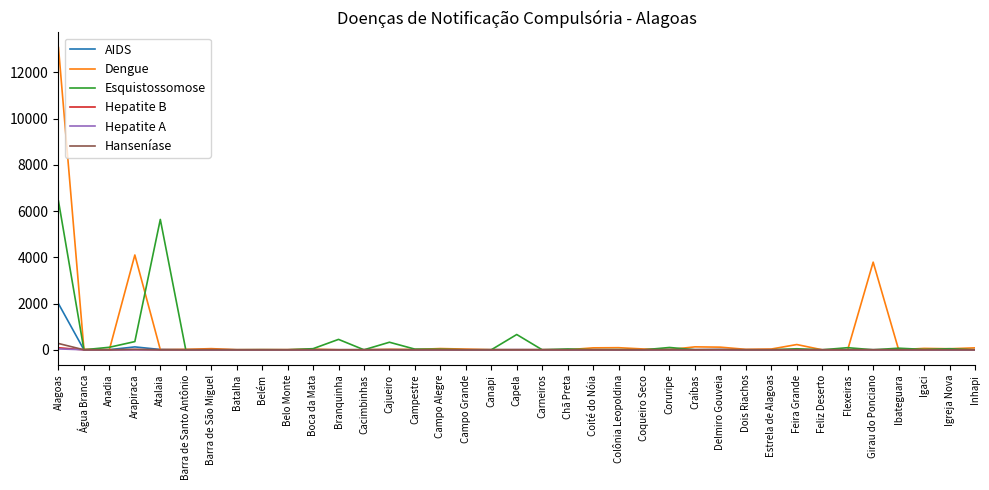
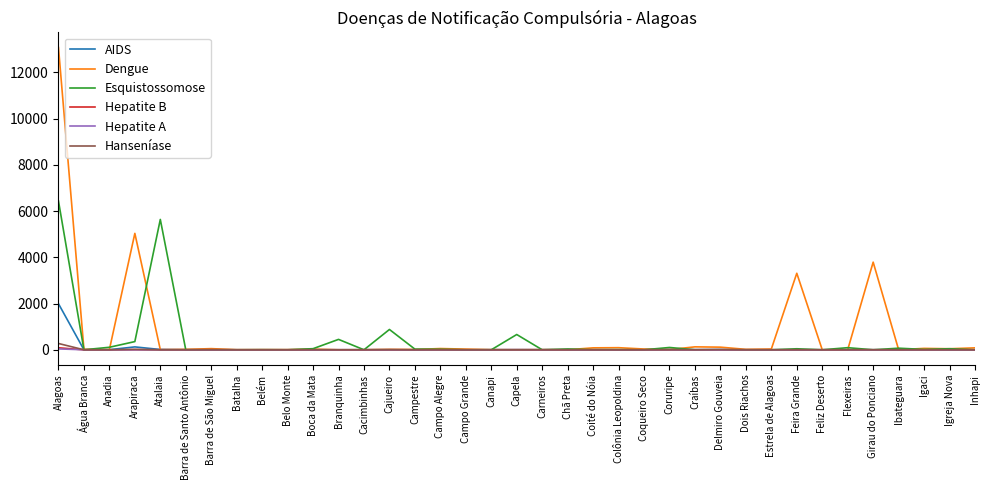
  {
    "AIDS": {
      "Alagoas": 2000
    },
    "Dengue": {
      "Alagoas": 13100,
-     "Arapiraca": 4100,
+     "Arapiraca": 5000,
      "Craíbas": 100,
-     "Feira Grande": 200,
+     "Feira Grande": 3300,
      "Girau do Ponciano": 3800
    },
    "Esquistossomose": {
      "Alagoas": 6400,
      "Arapiraca": 400,
      "Atalaia": 5600,
      "Branquinha": 500,
-     "Cajueiro": 300,
+     "Cajueiro": 900,
      "Capela": 700
    },
    "Hanseníase": {
      "Alagoas": 300
    }
  }
